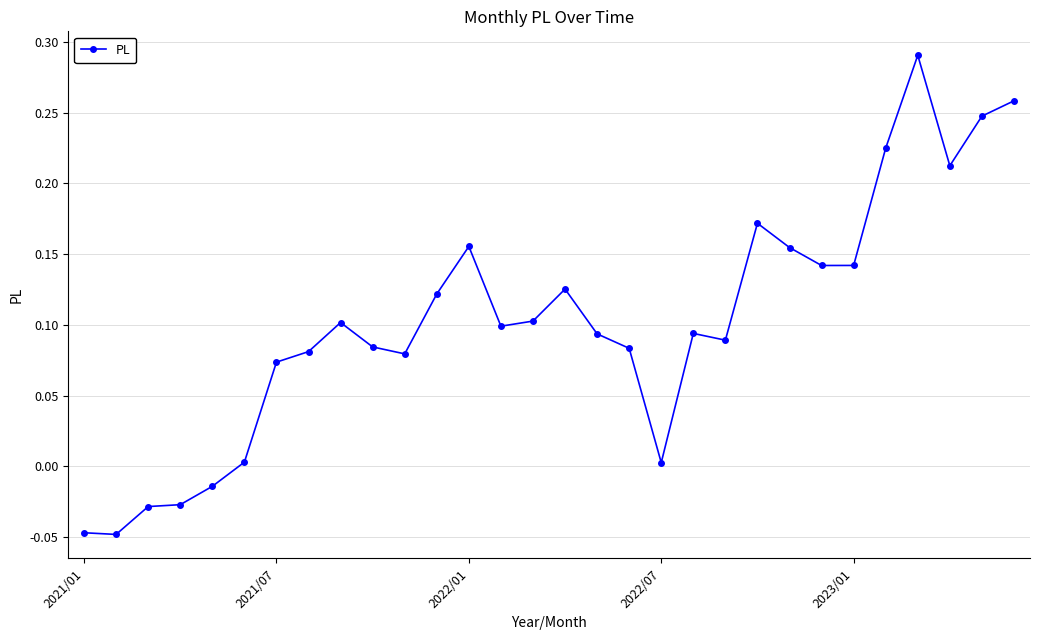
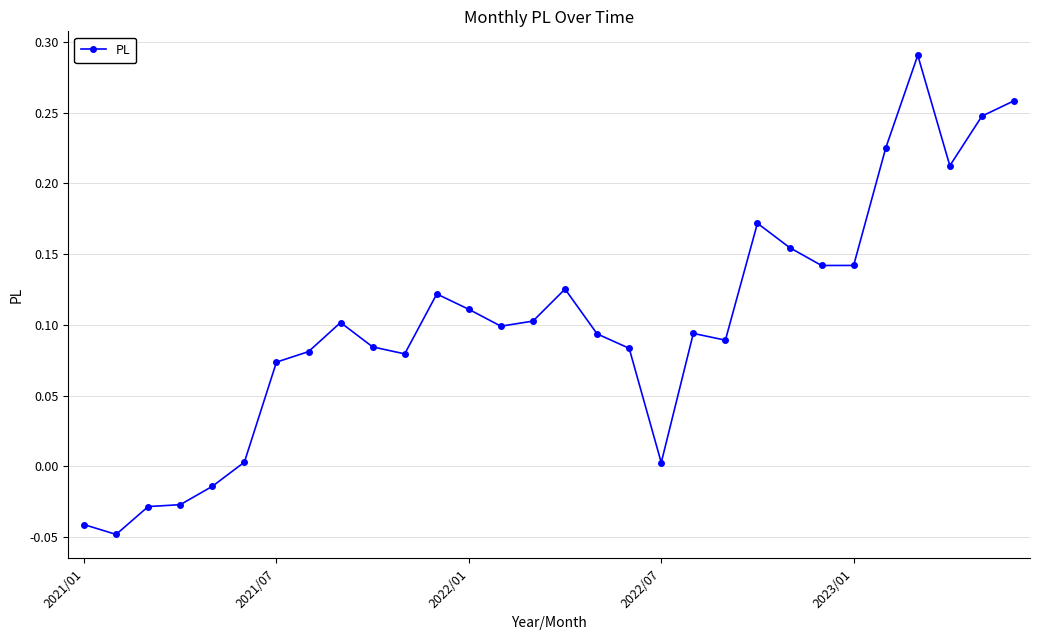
  {
-   "2021/01": -0.047,
+   "2021/01": -0.041,
    "2021/07": 0.074,
-   "2022/01": 0.155,
+   "2022/01": 0.111,
    "2022/07": 0.003,
    "2023/01": 0.142
  }
